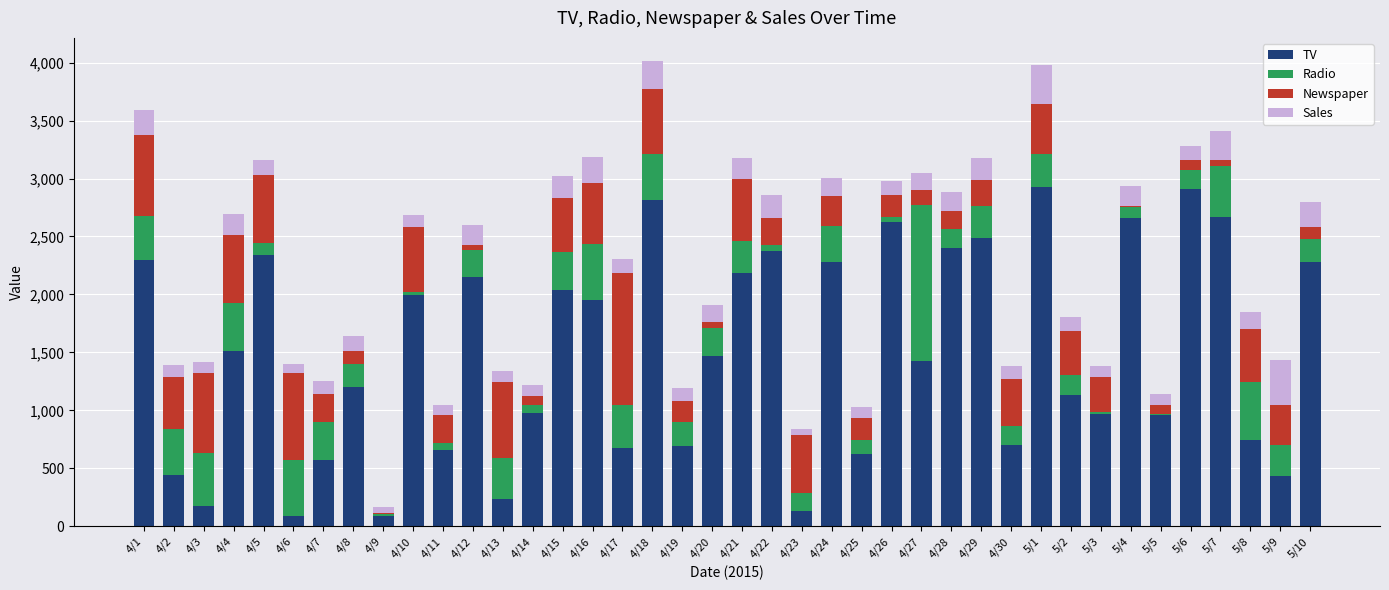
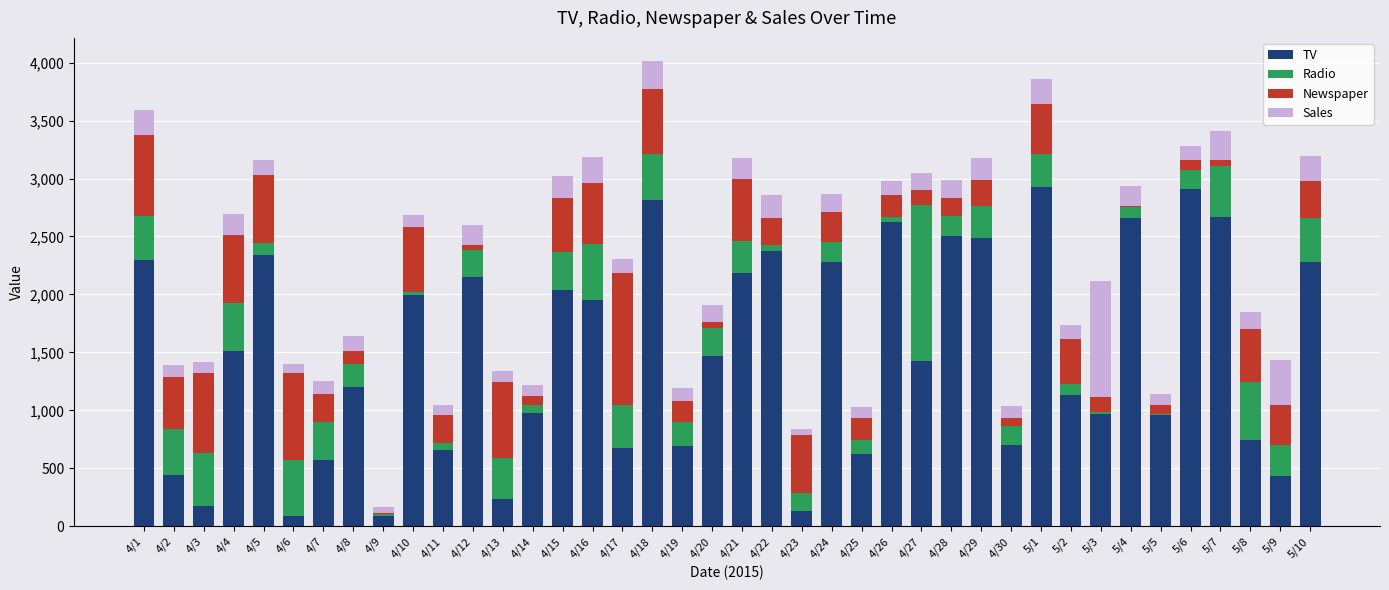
  {
    "TV": {
      "4/1": "2,300",
      "4/2": "450",
      "4/3": "170",
      "4/4": "1,520",
      "4/5": "2,340",
      "4/6": "90",
      "4/7": "580",
      "4/8": "1,200",
      "4/9": "90",
      "4/10": "2,000",
      "4/11": "660",
      "4/12": "2,150",
      "4/13": "240",
      "4/14": "980",
      "4/15": "2,040",
      "4/16": "1,950",
      "4/17": "680",
      "4/18": "2,810",
      "4/19": "690",
      "4/20": "1,470",
      "4/21": "2,180",
      "4/22": "2,370",
      "4/23": "130",
      "4/24": "2,280",
      "4/25": "620",
      "4/26": "2,630",
      "4/27": "1,430",
-     "4/28": "2,400",
+     "4/28": "2,510",
      "4/29": "2,490",
      "4/30": "710",
      "5/1": "2,930",
      "5/2": "1,130",
      "5/3": "970",
      "5/4": "2,660",
      "5/5": "960",
      "5/6": "2,910",
      "5/7": "2,670",
      "5/8": "750",
      "5/9": "430",
      "5/10": "2,280"
    },
    "Radio": {
      "4/1": "380",
      "4/2": "390",
      "4/3": "460",
      "4/4": "410",
      "4/5": "110",
      "4/6": "490",
      "4/7": "330",
      "4/8": "200",
      "4/10": "30",
      "4/11": "60",
      "4/12": "240",
      "4/13": "350",
      "4/14": "80",
      "4/15": "330",
      "4/16": "480",
      "4/17": "370",
      "4/18": "400",
      "4/19": "210",
      "4/20": "240",
      "4/21": "280",
      "4/22": "50",
      "4/23": "160",
-     "4/24": "300",
+     "4/24": "170",
      "4/25": "130",
      "4/26": "40",
      "4/27": "1,340",
      "4/28": "170",
      "4/29": "270",
      "4/30": "160",
      "5/1": "280",
-     "5/2": "170",
+     "5/2": "100",
      "5/4": "100",
      "5/6": "160",
      "5/7": "440",
      "5/8": "490",
      "5/9": "270",
-     "5/10": "200"
+     "5/10": "380"
    },
    "Newspaper": {
      "4/1": "690",
      "4/2": "450",
      "4/3": "690",
      "4/4": "590",
      "4/5": "580",
      "4/6": "750",
      "4/7": "240",
      "4/8": "120",
      "4/10": "560",
      "4/11": "240",
      "4/12": "40",
      "4/13": "660",
      "4/14": "70",
      "4/15": "460",
      "4/16": "530",
      "4/17": "1,140",
      "4/18": "560",
      "4/19": "180",
      "4/20": "50",
      "4/21": "530",
      "4/22": "240",
      "4/23": "500",
      "4/24": "260",
      "4/25": "180",
      "4/26": "200",
      "4/27": "130",
      "4/28": "160",
      "4/29": "230",
-     "4/30": "410",
+     "4/30": "70",
      "5/1": "430",
      "5/2": "390",
-     "5/3": "300",
+     "5/3": "130",
      "5/5": "70",
      "5/6": "90",
      "5/7": "50",
      "5/8": "460",
      "5/9": "350",
-     "5/10": "100"
+     "5/10": "320"
    },
    "Sales": {
      "4/1": "220",
      "4/2": "100",
      "4/3": "90",
      "4/4": "190",
      "4/5": "130",
      "4/6": "70",
      "4/7": "120",
      "4/8": "130",
      "4/9": "50",
      "4/10": "110",
      "4/11": "90",
      "4/12": "170",
      "4/13": "90",
      "4/14": "100",
      "4/15": "190",
      "4/16": "220",
      "4/17": "130",
      "4/18": "240",
      "4/19": "110",
      "4/20": "150",
      "4/21": "180",
      "4/22": "200",
      "4/23": "60",
      "4/24": "160",
      "4/25": "100",
      "4/26": "120",
      "4/27": "150",
      "4/28": "160",
      "4/29": "190",
      "4/30": "110",
-     "5/1": "340",
+     "5/1": "210",
      "5/2": "120",
-     "5/3": "100",
+     "5/3": "1,000",
      "5/4": "170",
      "5/5": "100",
      "5/6": "130",
      "5/7": "250",
      "5/8": "150",
      "5/9": "380",
      "5/10": "220"
    }
  }
